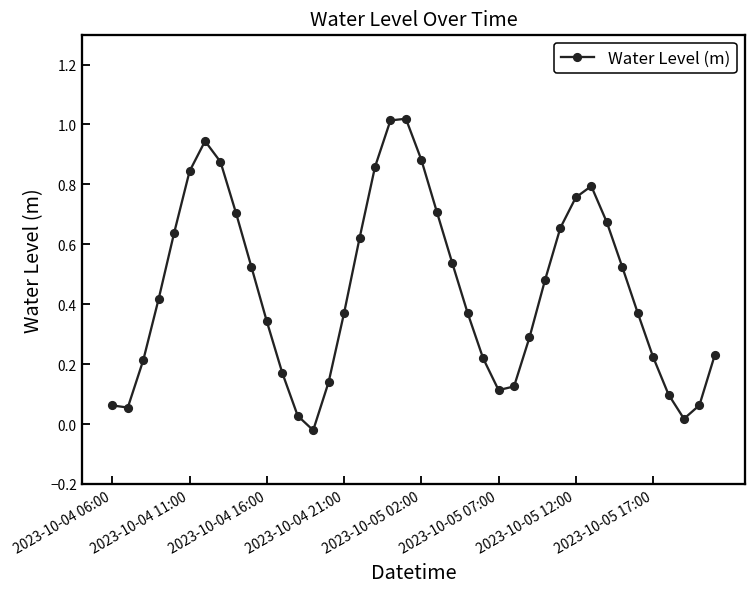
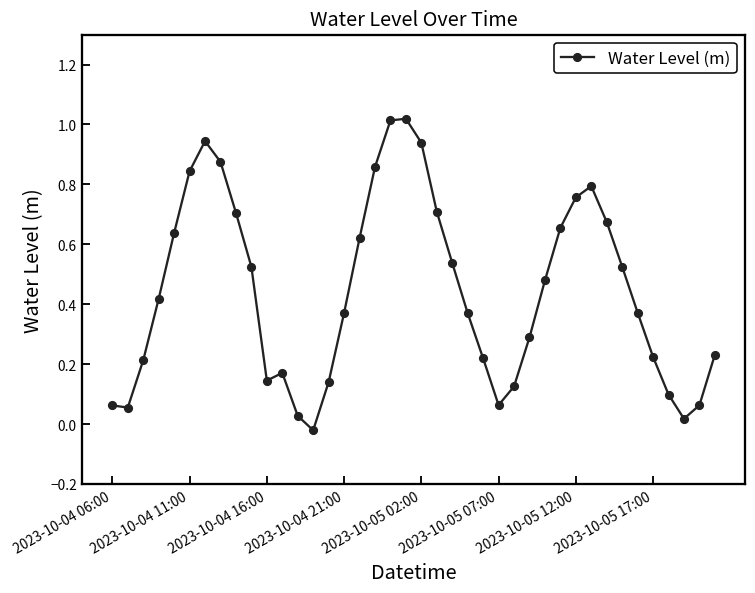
  {
    "2023-10-04 06:00": 0.06,
    "2023-10-04 11:00": 0.84,
-   "2023-10-04 16:00": 0.34,
+   "2023-10-04 16:00": 0.15,
    "2023-10-04 21:00": 0.37,
-   "2023-10-05 02:00": 0.88,
-   "2023-10-05 07:00": 0.11,
+   "2023-10-05 02:00": 0.94,
+   "2023-10-05 07:00": 0.06,
    "2023-10-05 12:00": 0.76,
    "2023-10-05 17:00": 0.22
  }
